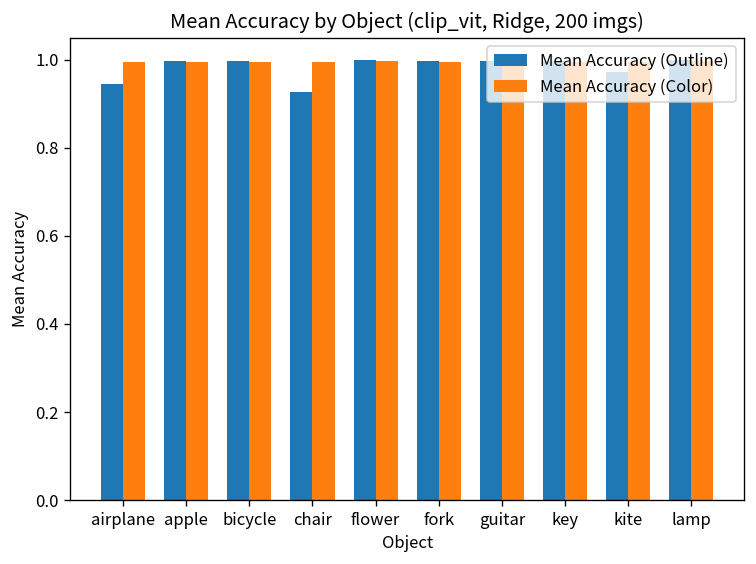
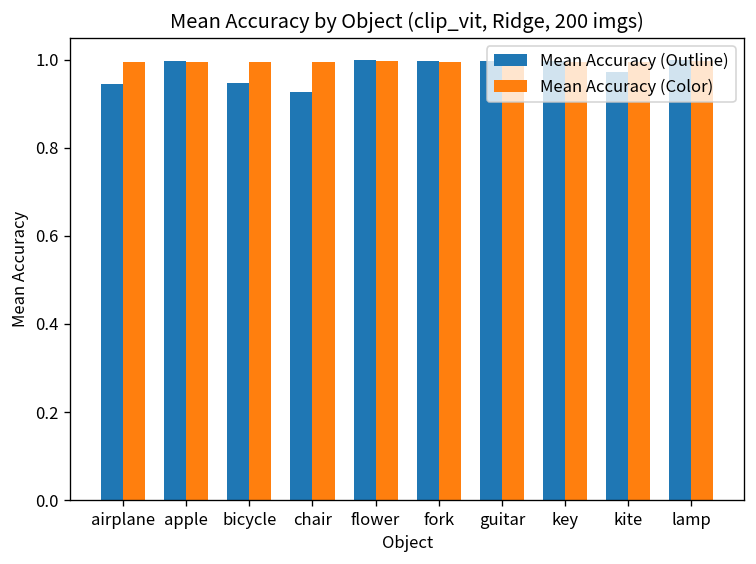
  {
    "Mean Accuracy (Outline)": {
      "airplane": 0.95,
      "apple": 1.00,
-     "bicycle": 1.00,
+     "bicycle": 0.95,
      "chair": 0.93,
      "flower": 1.00,
      "fork": 1.00
    },
    "Mean Accuracy (Color)": {
      "airplane": 1.00,
      "apple": 1.00,
      "bicycle": 0.99,
      "chair": 1.00,
      "flower": 1.00,
      "fork": 1.00
    }
  }
